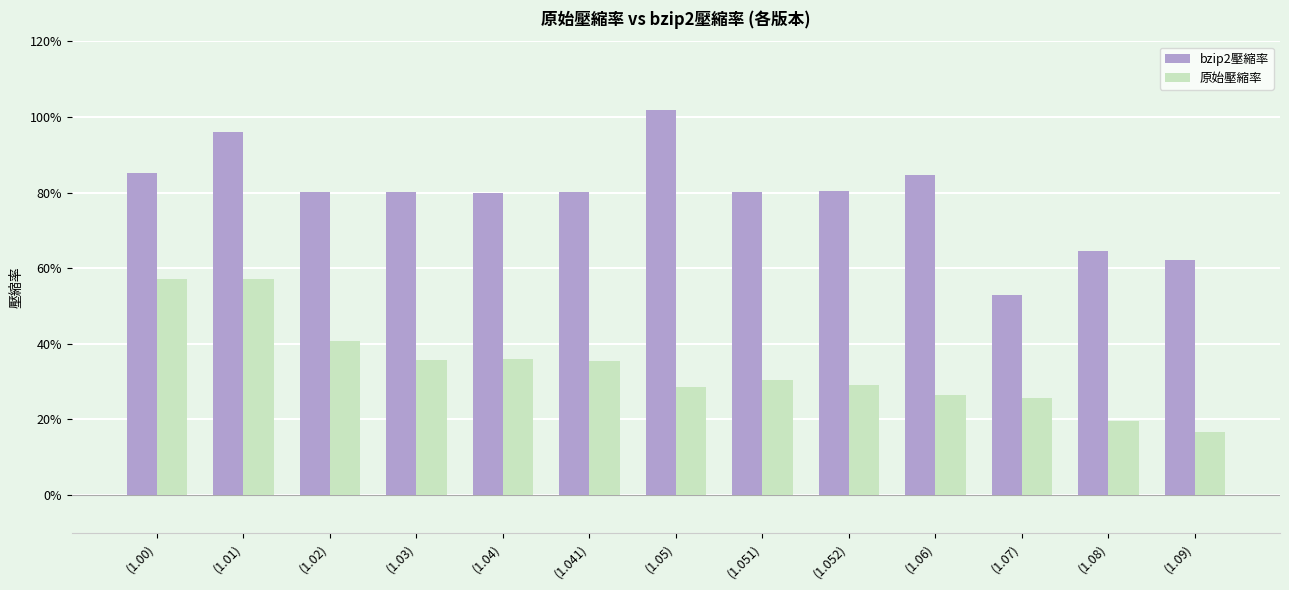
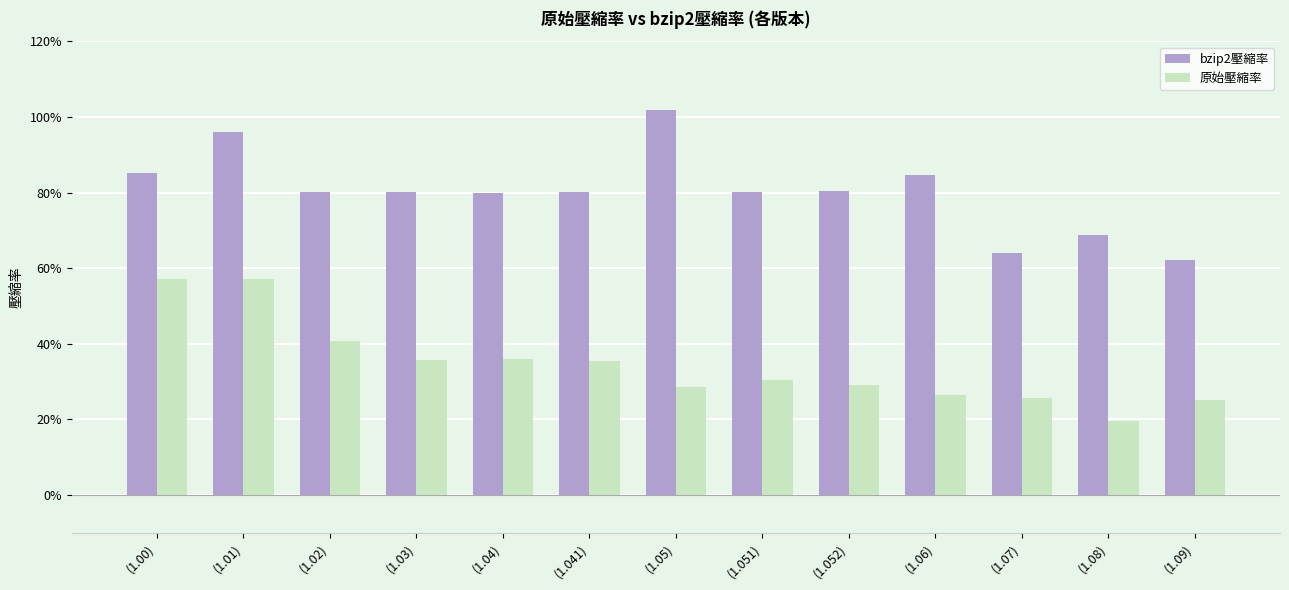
  {
    "bzip2壓縮率": {
      "(1.00)": "85%",
      "(1.01)": "96%",
      "(1.02)": "80%",
      "(1.03)": "80%",
      "(1.04)": "80%",
      "(1.041)": "80%",
      "(1.05)": "102%",
      "(1.051)": "80%",
      "(1.052)": "80%",
      "(1.06)": "85%",
-     "(1.07)": "53%",
-     "(1.08)": "64%",
+     "(1.07)": "64%",
+     "(1.08)": "69%",
      "(1.09)": "62%"
    },
    "原始壓縮率": {
      "(1.00)": "57%",
      "(1.01)": "57%",
      "(1.02)": "41%",
      "(1.03)": "36%",
      "(1.04)": "36%",
      "(1.041)": "35%",
      "(1.05)": "29%",
      "(1.051)": "31%",
      "(1.052)": "29%",
      "(1.06)": "27%",
      "(1.07)": "26%",
      "(1.08)": "19%",
-     "(1.09)": "17%"
+     "(1.09)": "25%"
    }
  }
